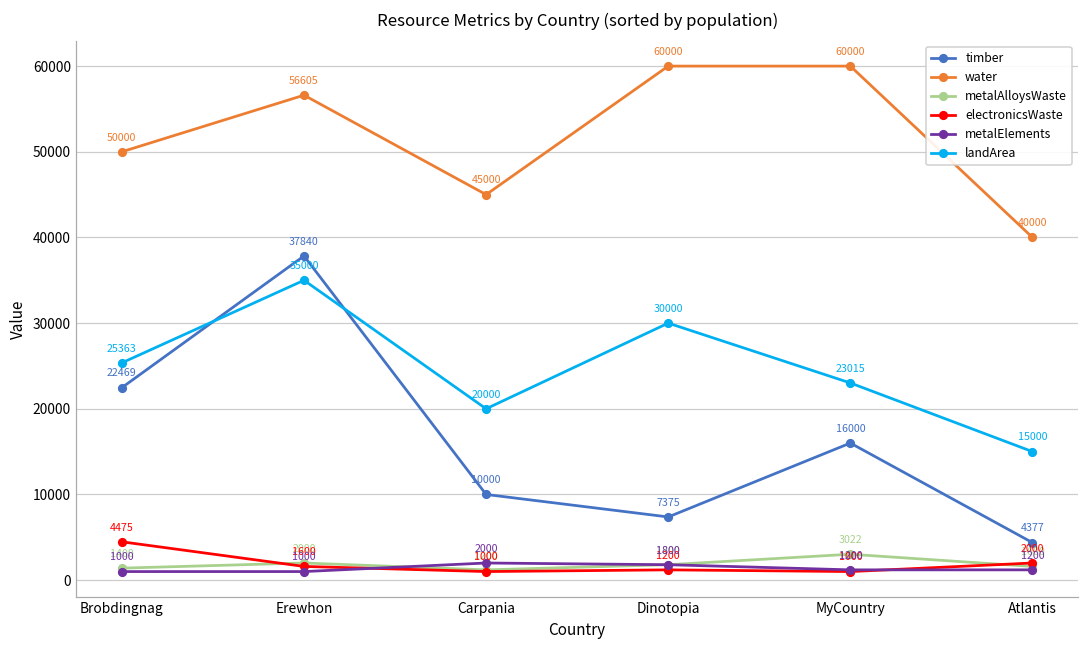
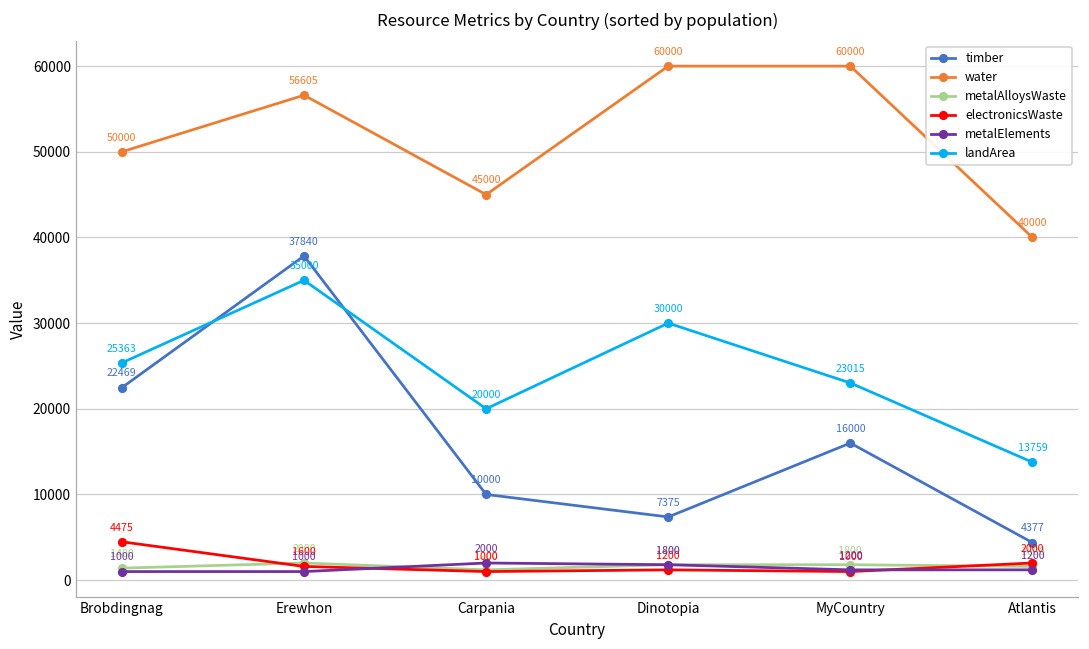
  {
    "timber": {
      "Brobdingnag": 22469,
      "Erewhon": 37840,
      "Carpania": 10000,
      "Dinotopia": 7375,
      "MyCountry": 16000,
      "Atlantis": 4377
    },
    "water": {
      "Brobdingnag": 50000,
      "Erewhon": 56605,
      "Carpania": 45000,
      "Dinotopia": 60000,
      "MyCountry": 60000,
      "Atlantis": 40000
    },
    "metalAlloysWaste": {
-     "MyCountry": 3022
+     "MyCountry": 1800
    },
    "electronicsWaste": {
      "Brobdingnag": 4475
    },
    "landArea": {
      "Brobdingnag": 25363,
      "Erewhon": 35000,
      "Carpania": 20000,
      "Dinotopia": 30000,
      "MyCountry": 23015,
-     "Atlantis": 15000
+     "Atlantis": 13759
    }
  }
